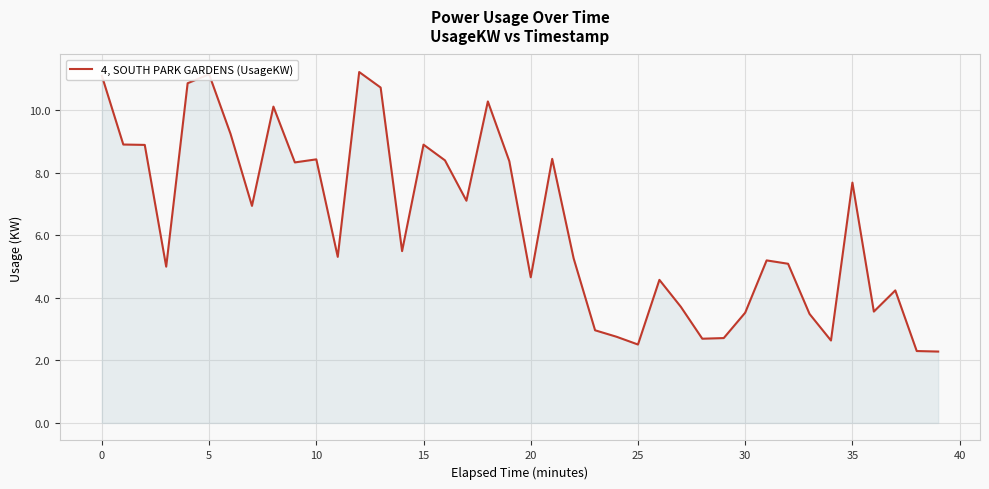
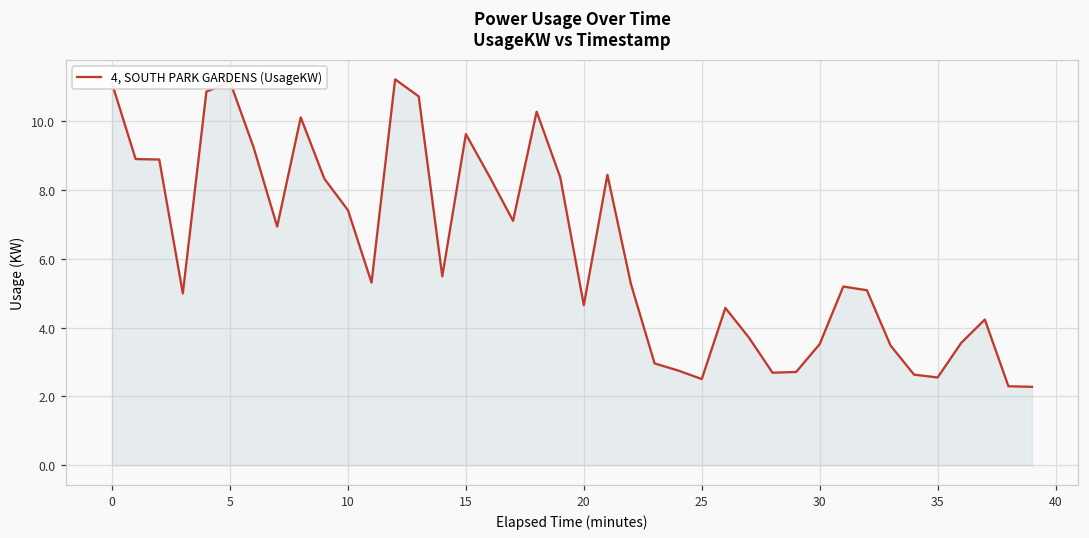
  {
-   "10": 8.4,
-   "15": 8.9,
+   "10": 7.4,
+   "15": 9.6,
    "20": 4.7,
    "25": 2.5,
    "30": 3.5,
-   "35": 7.7
+   "35": 2.6
  }
